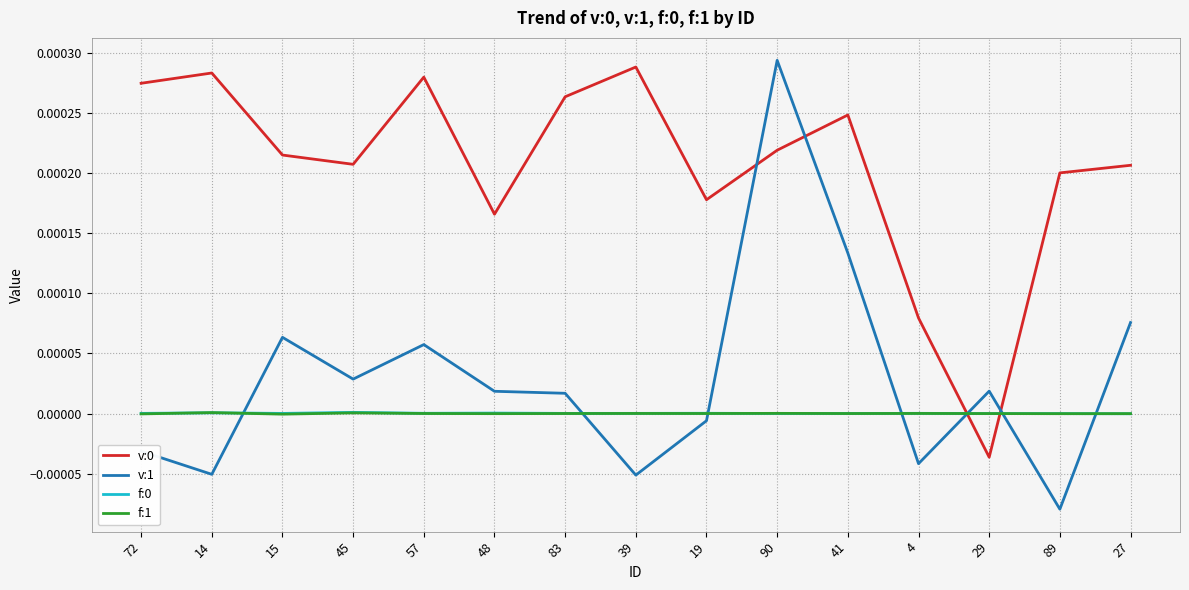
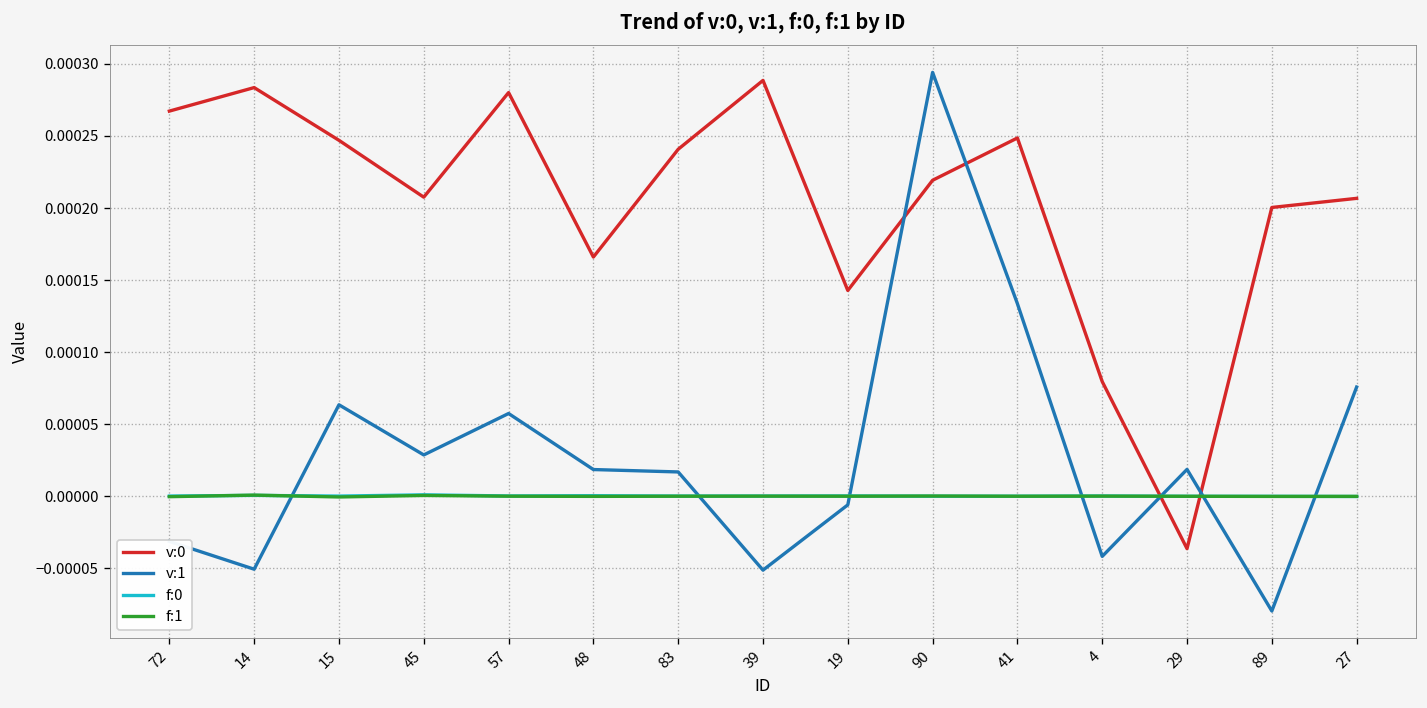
  {
    "v:0": {
-     "72": 0.000275,
+     "72": 0.000267,
      "14": 0.000284,
-     "15": 0.000215,
+     "15": 0.000247,
      "45": 0.000208,
      "57": 0.000280,
      "48": 0.000166,
-     "83": 0.000264,
+     "83": 0.000241,
      "39": 0.000289,
-     "19": 0.000178,
+     "19": 0.000143,
      "90": 0.000219,
      "41": 0.000249,
      "4": 0.000080,
      "29": -0.000036,
      "89": 0.000200,
      "27": 0.000207
    },
    "v:1": {
      "14": -0.000051,
      "15": 0.000063,
      "45": 0.000029,
      "57": 0.000057,
      "48": 0.000019,
      "83": 0.000017,
      "39": -0.000051,
      "19": -0.000006,
      "90": 0.000294,
      "41": 0.000134,
      "4": -0.000042,
      "29": 0.000019,
      "89": -0.000080,
      "27": 0.000076
    }
  }
